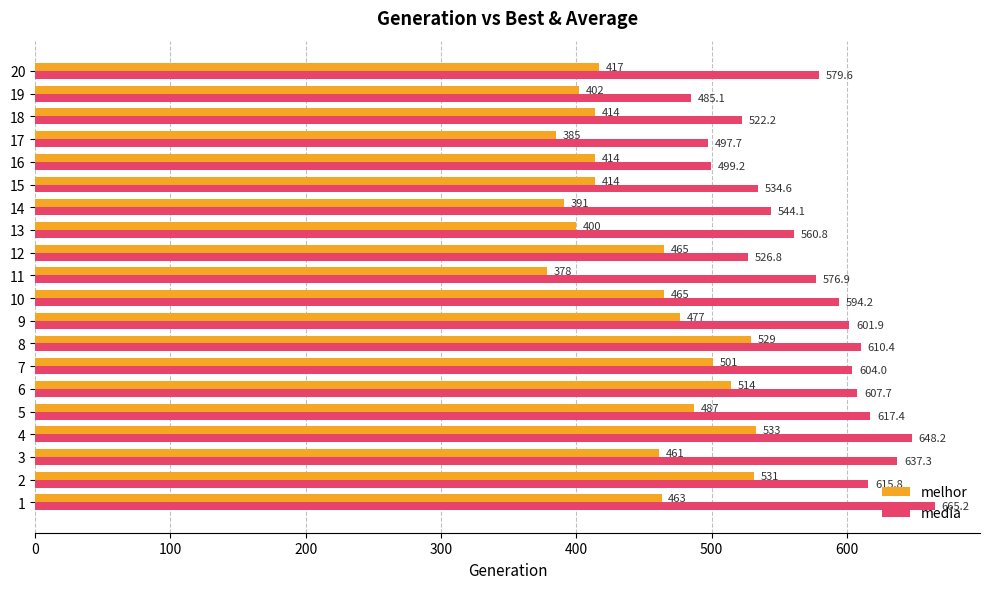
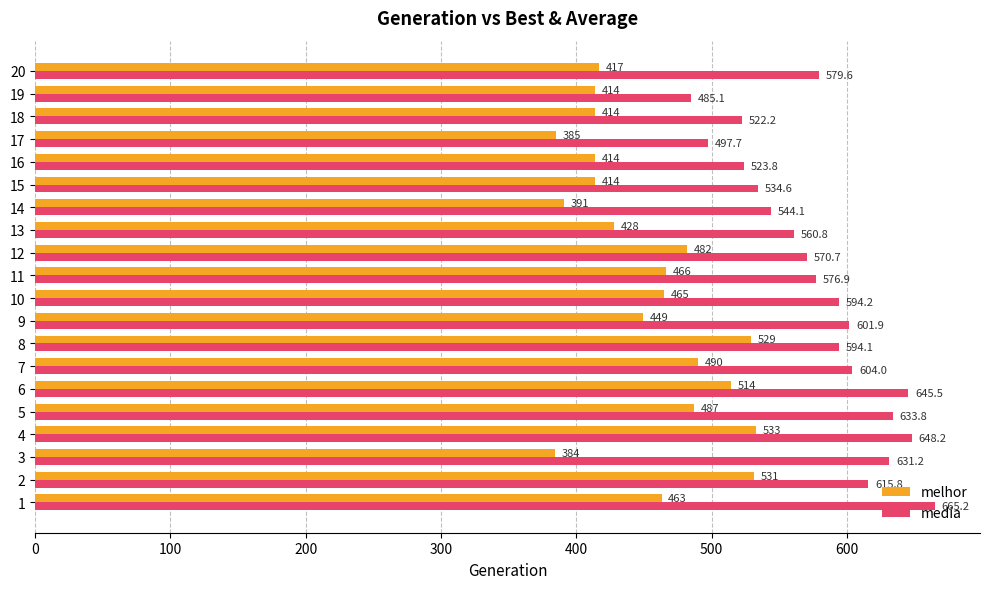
  {
    "melhor": {
      "20": 417,
-     "19": 402,
+     "19": 414,
      "18": 414,
      "17": 385,
      "16": 414,
      "15": 414,
      "14": 391,
-     "13": 400,
-     "12": 465,
-     "11": 378,
+     "13": 428,
+     "12": 482,
+     "11": 466,
      "10": 465,
-     "9": 477,
+     "9": 449,
      "8": 529,
-     "7": 501,
+     "7": 490,
      "6": 514,
      "5": 487,
      "4": 533,
-     "3": 461,
+     "3": 384,
      "2": 531,
      "1": 463
    },
    "media": {
      "20": 579.6,
      "19": 485.1,
      "18": 522.2,
      "17": 497.7,
-     "16": 499.2,
+     "16": 523.8,
      "15": 534.6,
      "14": 544.1,
      "13": 560.8,
-     "12": 526.8,
+     "12": 570.7,
      "11": 576.9,
      "10": 594.2,
      "9": 601.9,
-     "8": 610.4,
+     "8": 594.1,
      "7": 604.0,
-     "6": 607.7,
-     "5": 617.4,
+     "6": 645.5,
+     "5": 633.8,
      "4": 648.2,
-     "3": 637.3,
+     "3": 631.2,
      "2": 615.8,
      "1": 665.2
    }
  }
